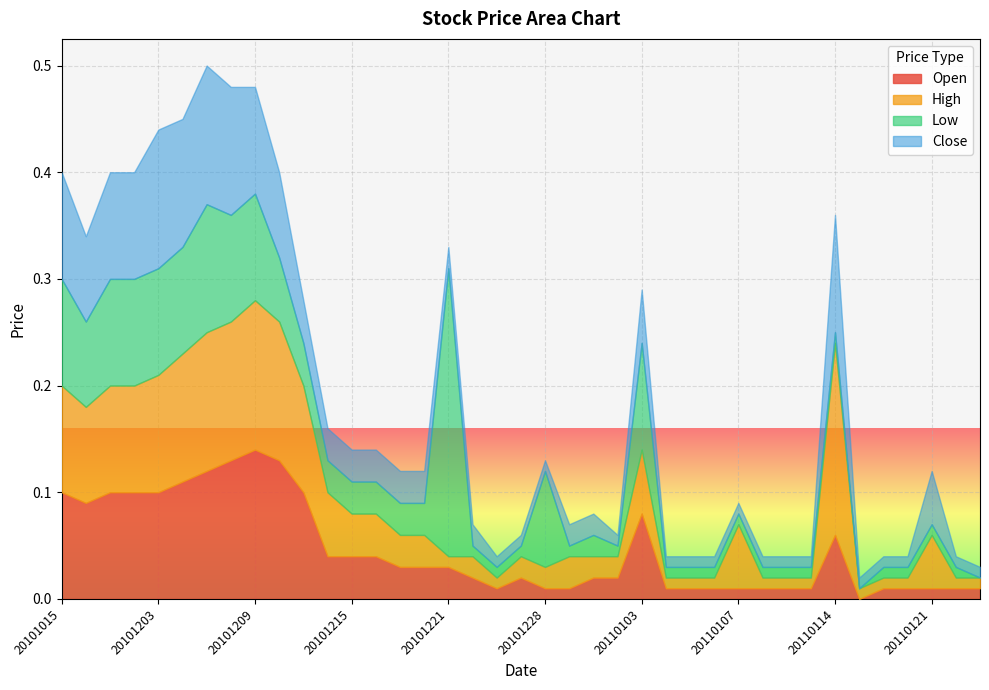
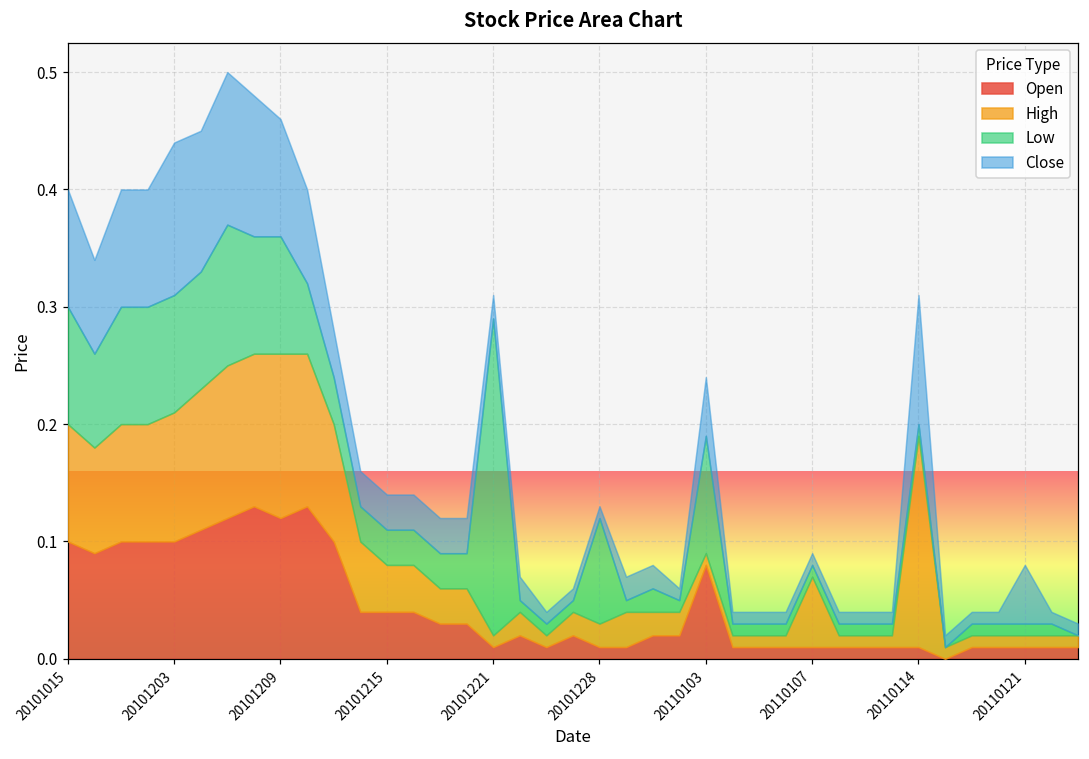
  {
    "Open": {
      "20101015": 0.10,
      "20101203": 0.10,
-     "20101209": 0.14,
+     "20101209": 0.12,
      "20101215": 0.04,
-     "20101221": 0.03,
+     "20101221": 0.01,
      "20101228": 0.01,
      "20110103": 0.08,
      "20110107": 0.01,
-     "20110114": 0.06,
+     "20110114": 0.01,
      "20110121": 0.01
    },
    "High": {
      "20101015": 0.10,
      "20101203": 0.11,
      "20101209": 0.14,
      "20101215": 0.04,
      "20101221": 0.01,
      "20101228": 0.02,
-     "20110103": 0.06,
+     "20110103": 0.01,
      "20110107": 0.06,
      "20110114": 0.18,
-     "20110121": 0.05
+     "20110121": 0.01
    },
    "Low": {
      "20101015": 0.10,
      "20101203": 0.10,
      "20101209": 0.10,
      "20101215": 0.03,
      "20101221": 0.27,
      "20101228": 0.09,
      "20110103": 0.10,
      "20110107": 0.01,
      "20110114": 0.01,
      "20110121": 0.01
    },
    "Close": {
      "20101015": 0.10,
      "20101203": 0.13,
      "20101209": 0.10,
      "20101215": 0.03,
      "20101221": 0.02,
      "20101228": 0.01,
      "20110103": 0.05,
      "20110107": 0.01,
      "20110114": 0.11,
      "20110121": 0.05
    }
  }
